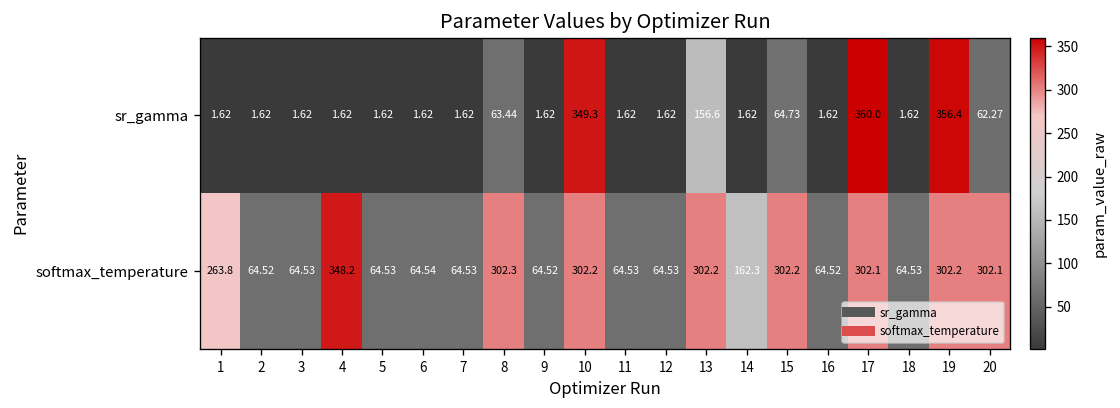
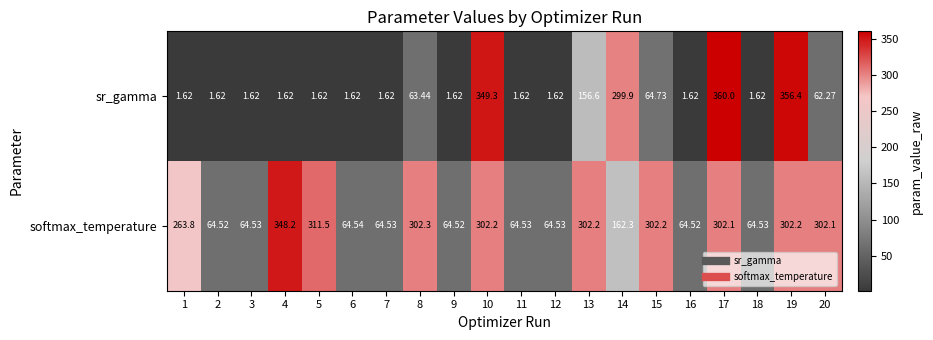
  {
    "sr_gamma": {
      "1": 1.62,
      "2": 1.62,
      "3": 1.62,
      "4": 1.62,
      "5": 1.62,
      "6": 1.62,
      "7": 1.62,
      "8": 63.44,
      "9": 1.62,
      "10": 349.3,
      "11": 1.62,
      "12": 1.62,
      "13": 156.6,
-     "14": 1.62,
+     "14": 299.9,
      "15": 64.73,
      "16": 1.62,
      "17": 360.0,
      "18": 1.62,
      "19": 356.4,
      "20": 62.27
    },
    "softmax_temperature": {
      "1": 263.8,
      "2": 64.52,
      "3": 64.53,
      "4": 348.2,
-     "5": 64.53,
+     "5": 311.5,
      "6": 64.54,
      "7": 64.53,
      "8": 302.3,
      "9": 64.52,
      "10": 302.2,
      "11": 64.53,
      "12": 64.53,
      "13": 302.2,
      "14": 162.3,
      "15": 302.2,
      "16": 64.52,
      "17": 302.1,
      "18": 64.53,
      "19": 302.2,
      "20": 302.1
    }
  }
